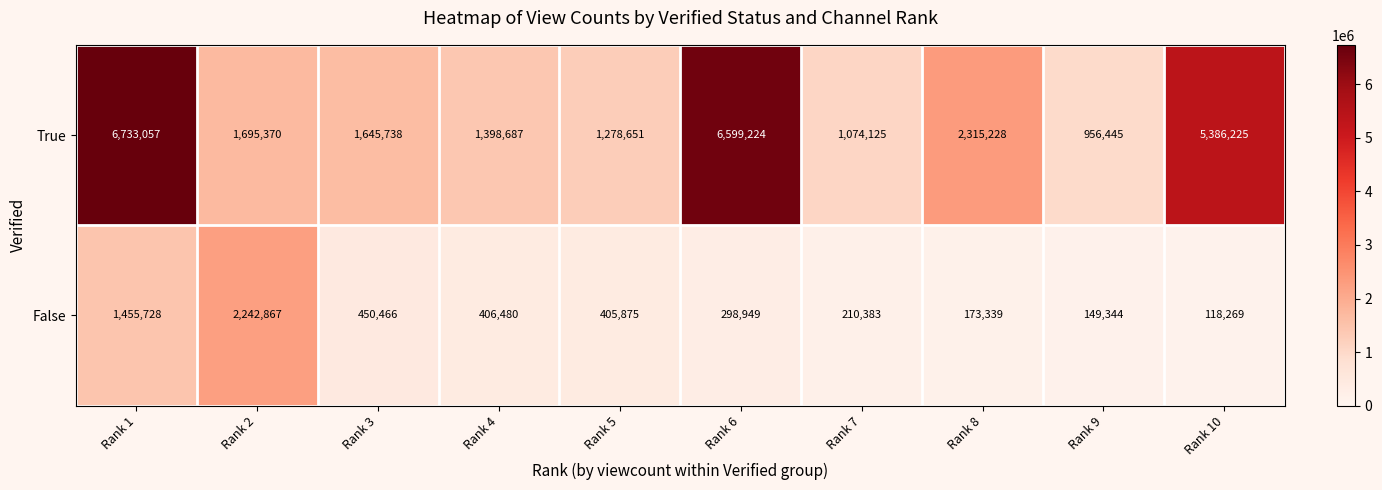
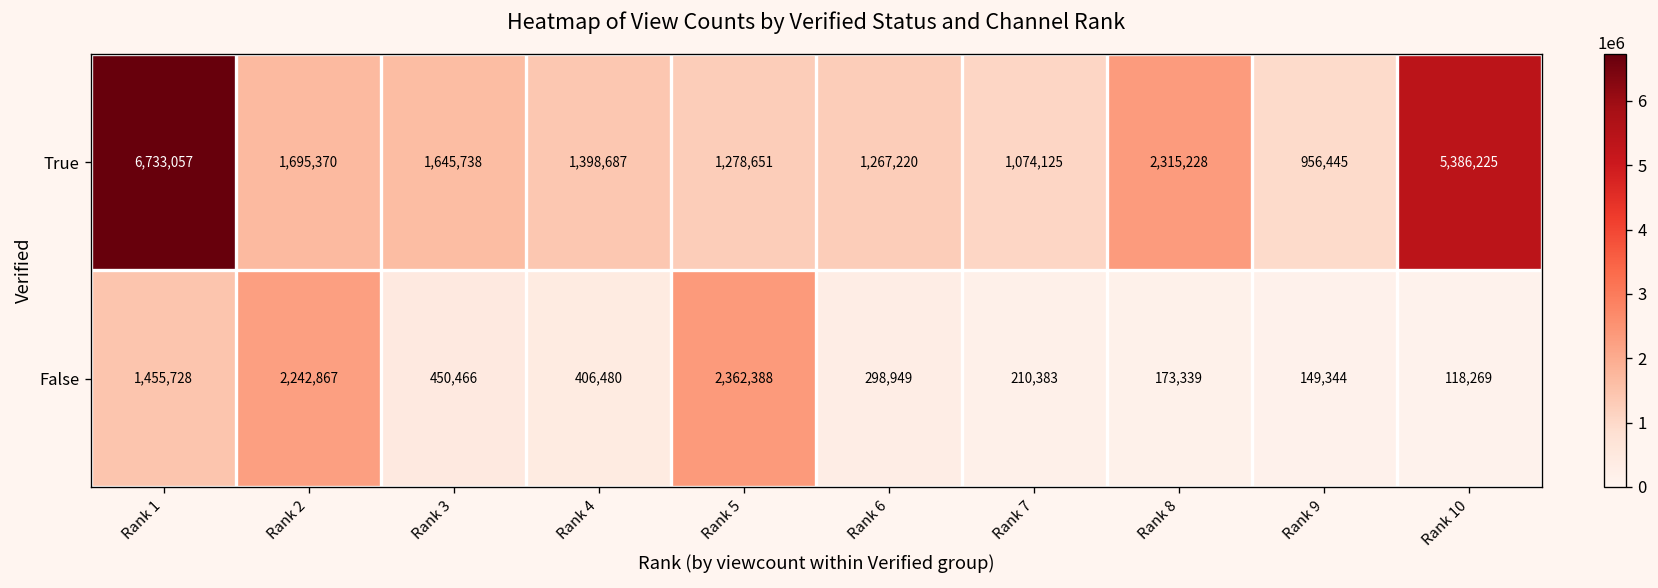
  {
    "True": {
      "Rank 1": "6,733,057",
      "Rank 2": "1,695,370",
      "Rank 3": "1,645,738",
      "Rank 4": "1,398,687",
      "Rank 5": "1,278,651",
-     "Rank 6": "6,599,224",
+     "Rank 6": "1,267,220",
      "Rank 7": "1,074,125",
      "Rank 8": "2,315,228",
      "Rank 9": "956,445",
      "Rank 10": "5,386,225"
    },
    "False": {
      "Rank 1": "1,455,728",
      "Rank 2": "2,242,867",
      "Rank 3": "450,466",
      "Rank 4": "406,480",
-     "Rank 5": "405,875",
+     "Rank 5": "2,362,388",
      "Rank 6": "298,949",
      "Rank 7": "210,383",
      "Rank 8": "173,339",
      "Rank 9": "149,344",
      "Rank 10": "118,269"
    }
  }
